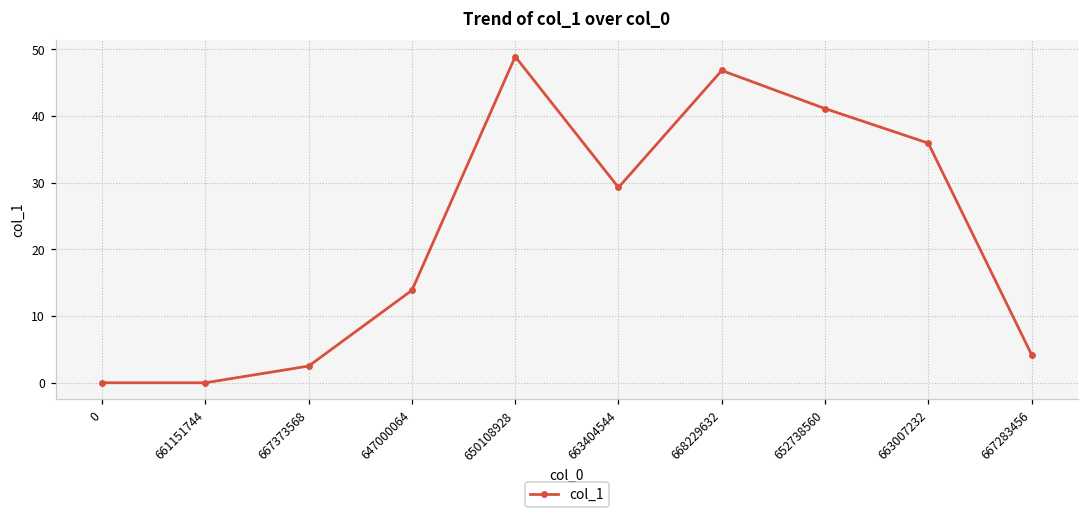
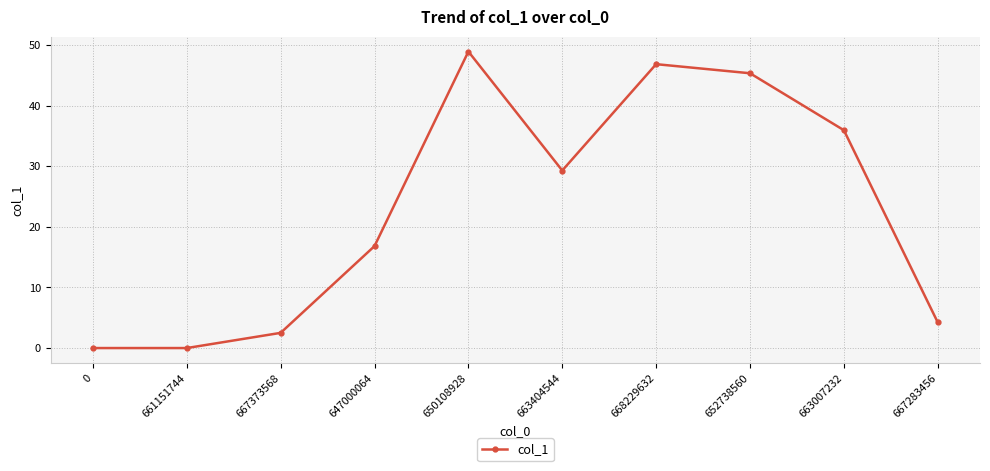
  {
    "0": 0,
    "661151744": 0,
    "667373568": 3,
-   "647000064": 14,
+   "647000064": 17,
    "650108928": 49,
    "663404544": 29,
    "668229632": 47,
-   "652738560": 41,
+   "652738560": 45,
    "663007232": 36,
    "667283456": 4
  }
